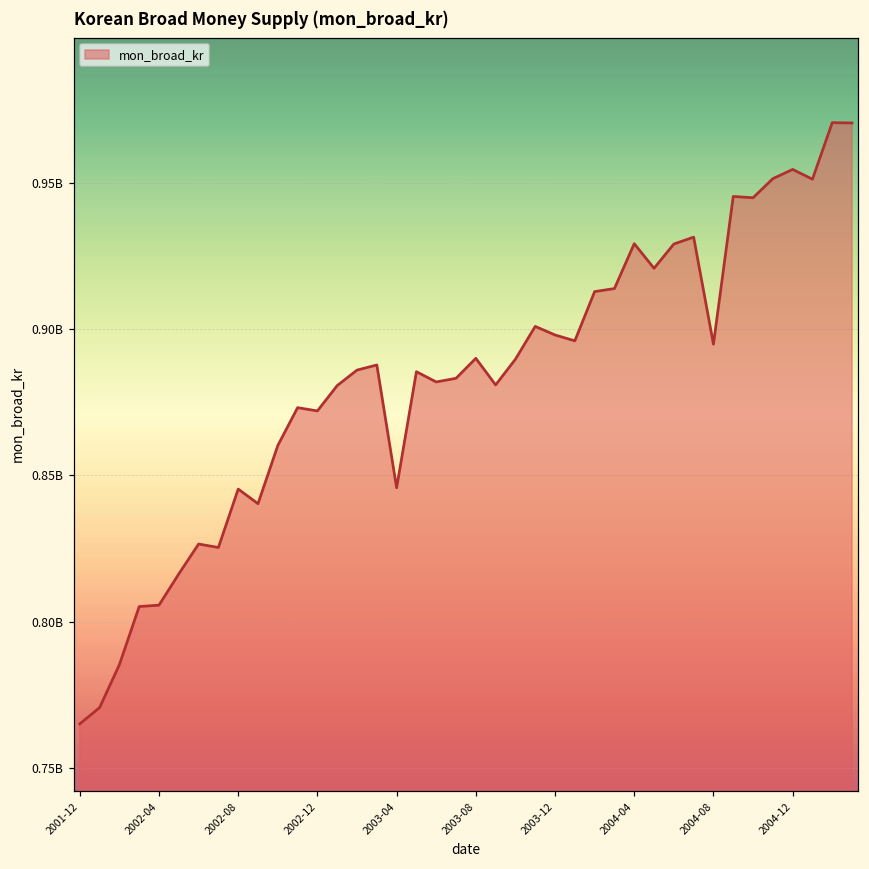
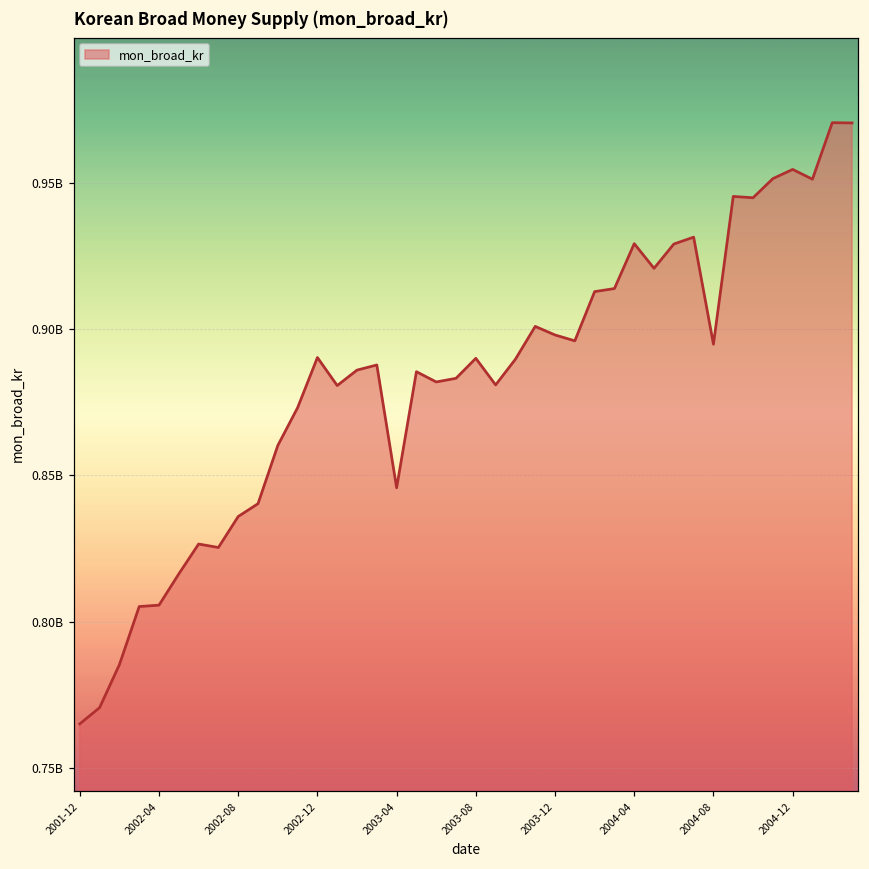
  {
    "2001-12": 765000000,
    "2002-04": 806000000,
-   "2002-08": 845000000,
-   "2002-12": 872000000,
+   "2002-08": 836000000,
+   "2002-12": 890000000,
    "2003-04": 846000000,
    "2003-08": 890000000,
    "2003-12": 898000000,
    "2004-04": 929000000,
    "2004-08": 895000000,
    "2004-12": 955000000
  }
